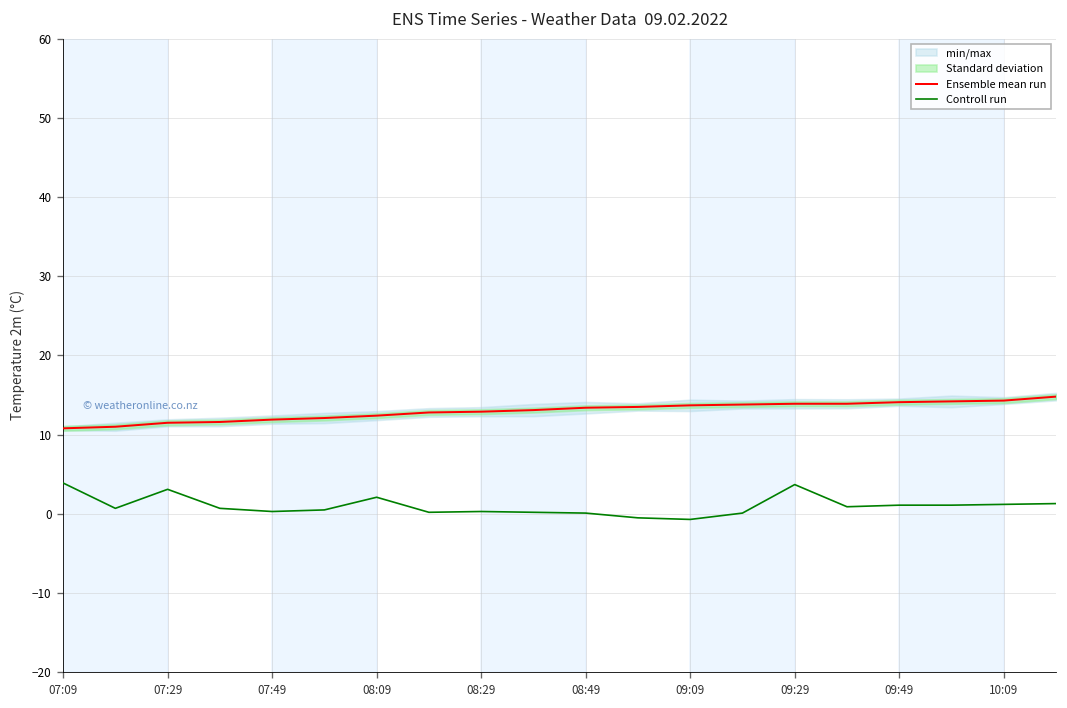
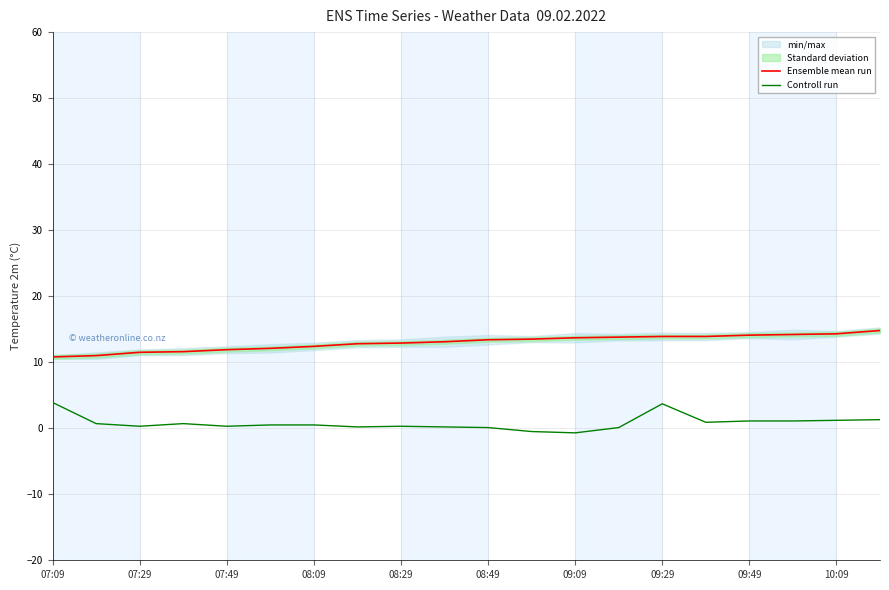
  {
    "Controll run": {
      "07:09": 4,
-     "07:29": 3,
+     "07:29": 0,
      "07:49": 0,
-     "08:09": 2,
+     "08:09": 1,
      "08:29": 0,
      "08:49": 0,
      "09:09": -1,
      "09:29": 4,
      "09:49": 1,
      "10:09": 1
    }
  }
